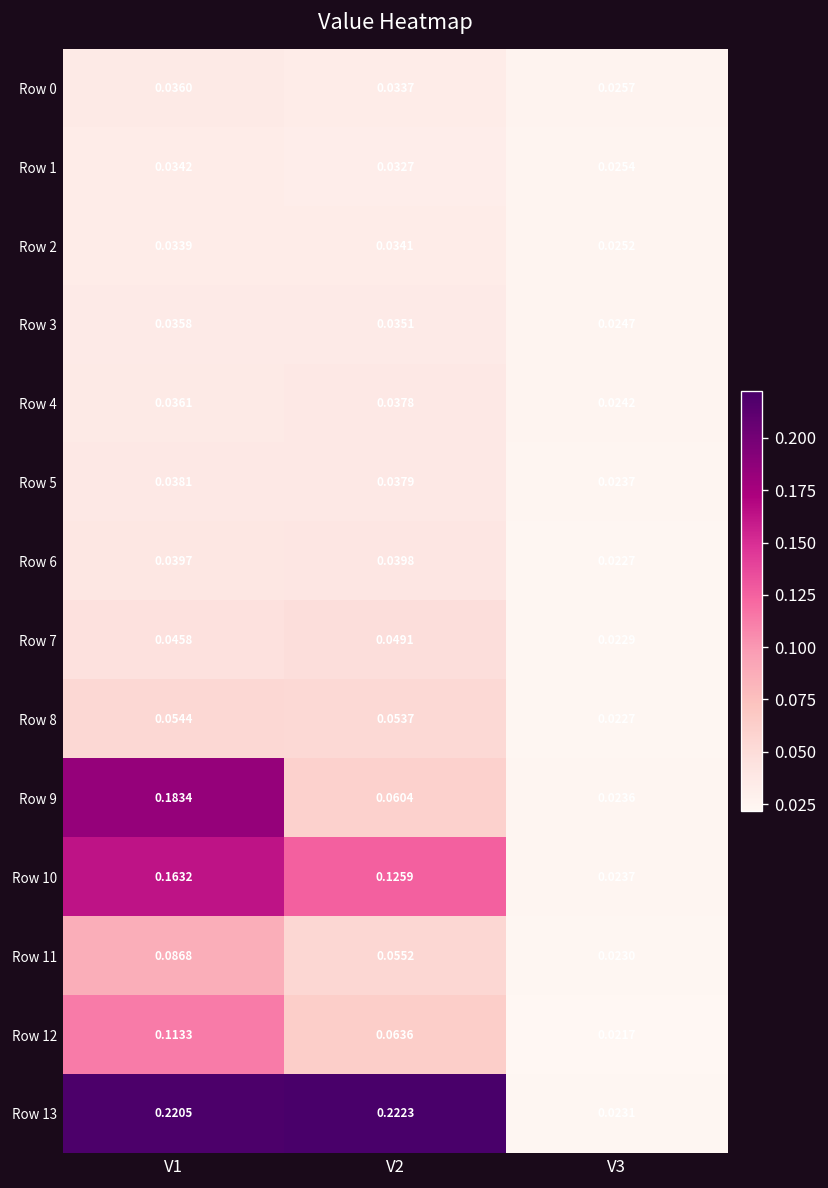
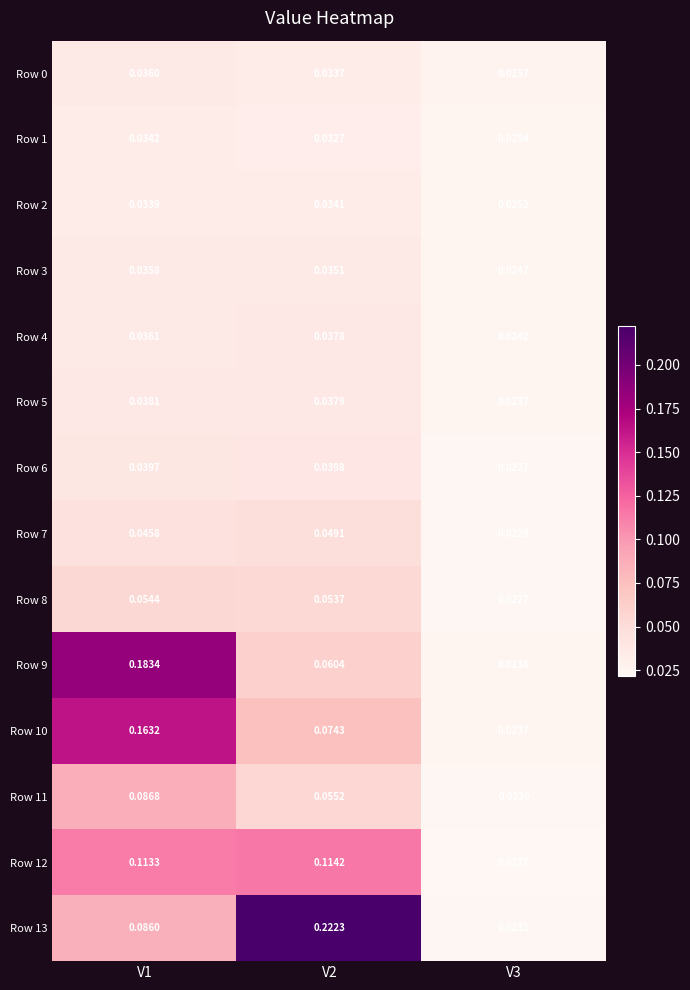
  {
    "Row 9": {
      "V1": 0.1834,
      "V2": 0.0604
    },
    "Row 10": {
      "V1": 0.1632,
-     "V2": 0.1259
+     "V2": 0.0743
    },
    "Row 11": {
      "V1": 0.0868
    },
    "Row 12": {
      "V1": 0.1133,
-     "V2": 0.0636
+     "V2": 0.1142
    },
    "Row 13": {
-     "V1": 0.2205,
+     "V1": 0.0860,
      "V2": 0.2223
    }
  }
